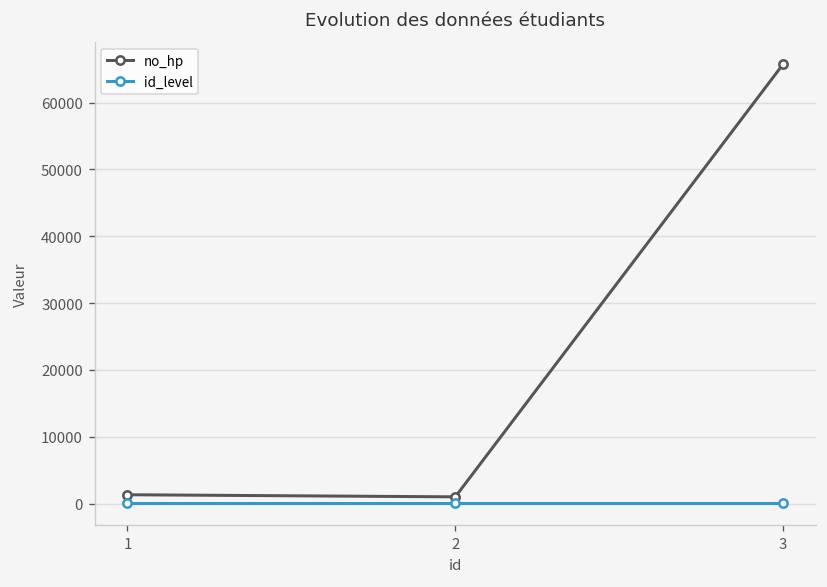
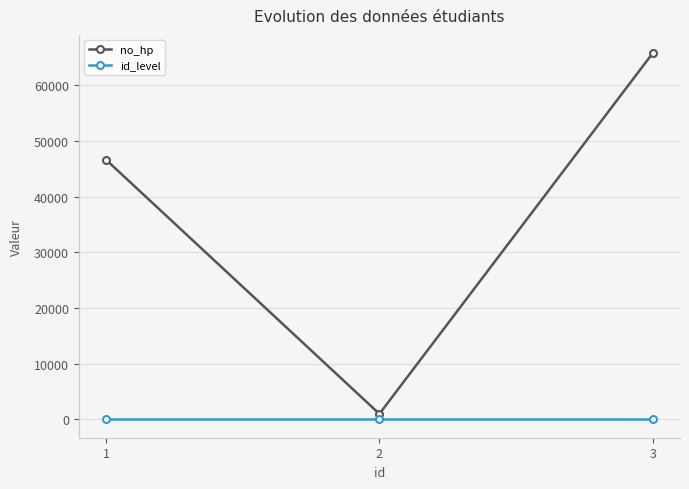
  {
    "no_hp": {
-     "1": 1000,
+     "1": 47000,
      "2": 1000,
      "3": 66000
    },
    "id_level": {
      "1": 0,
      "2": 0,
      "3": 0
    }
  }
